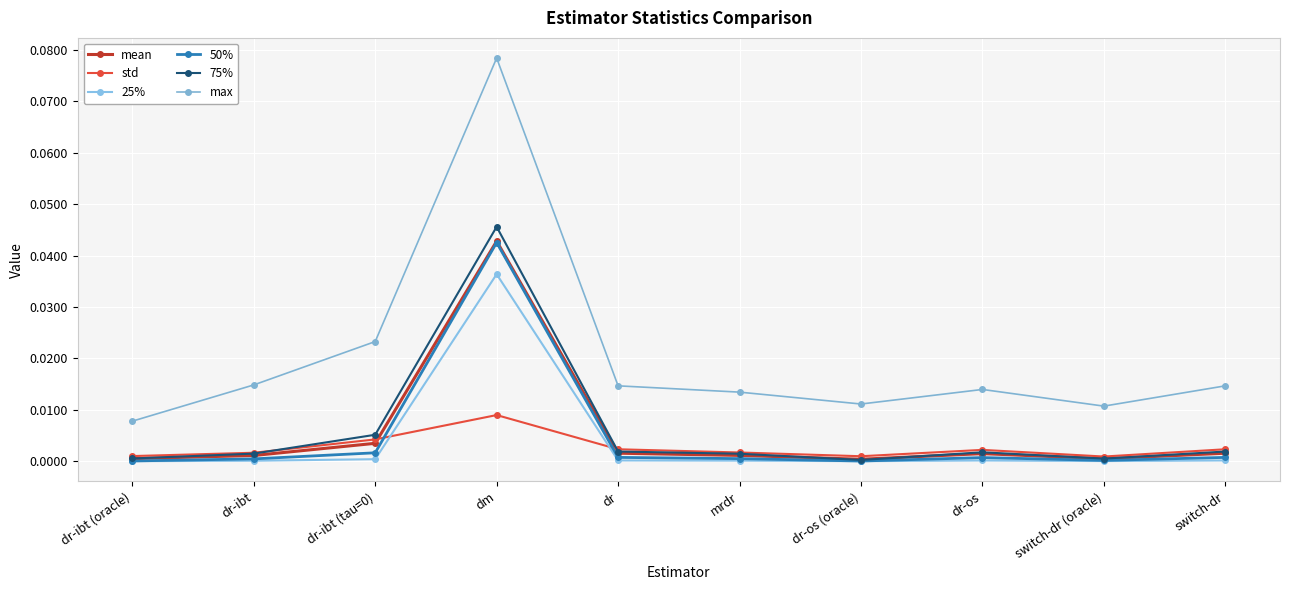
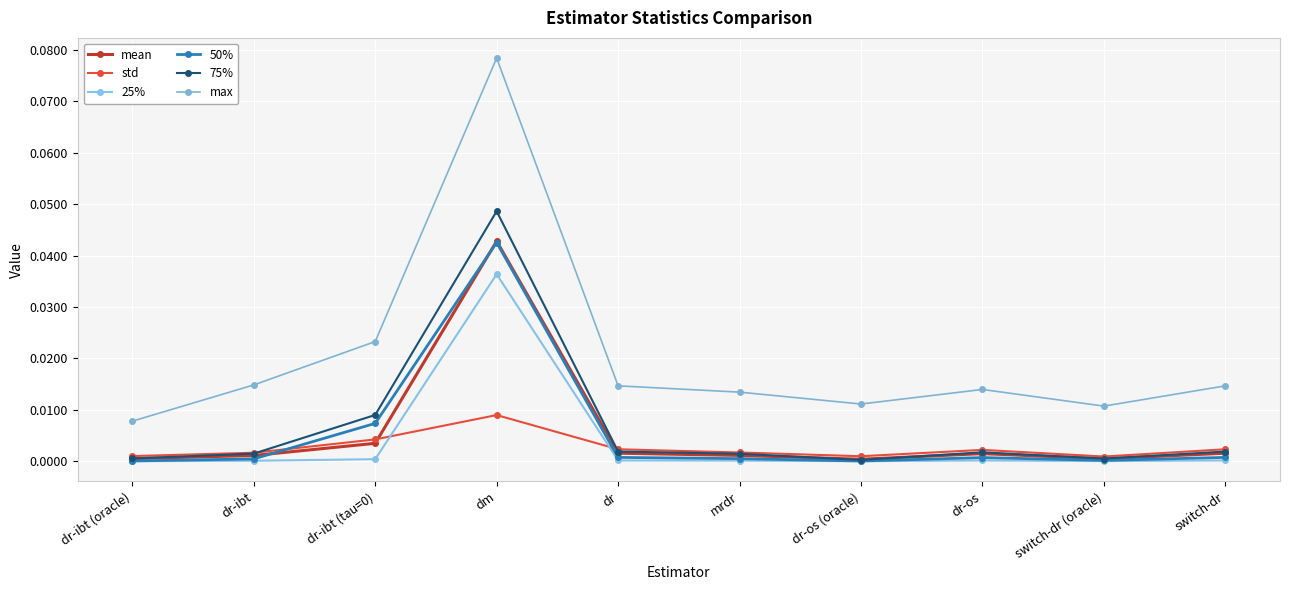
  {
    "50%": {
-     "dr-ibt (tau=0)": 0.002,
+     "dr-ibt (tau=0)": 0.007,
      "dr": 0.001,
      "dr-os": 0.001,
      "switch-dr": 0.001
    },
    "75%": {
-     "dr-ibt (tau=0)": 0.005,
-     "dm": 0.046
+     "dr-ibt (tau=0)": 0.009,
+     "dm": 0.049
    }
  }
